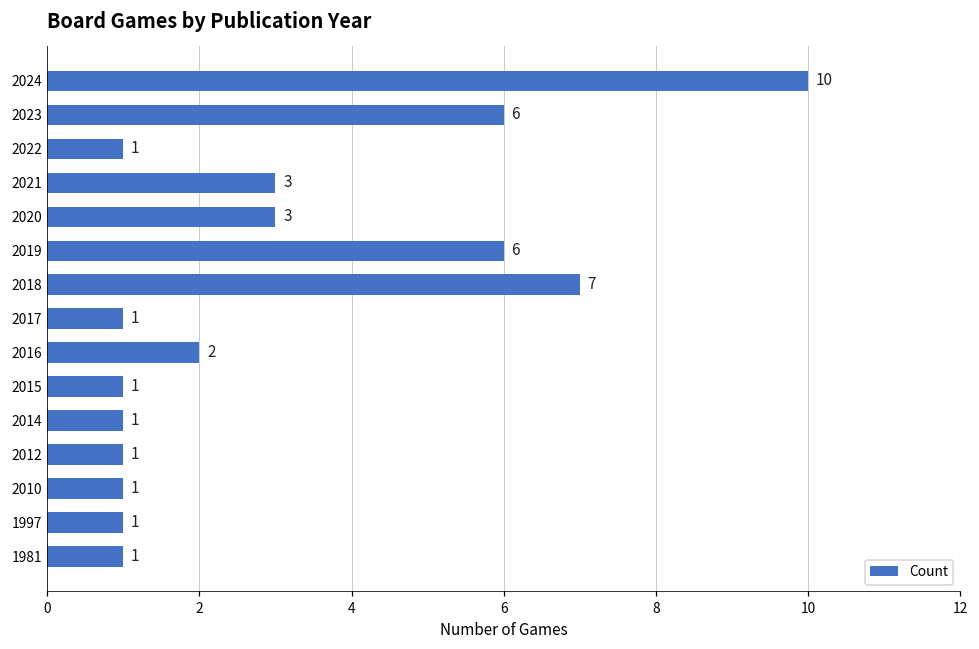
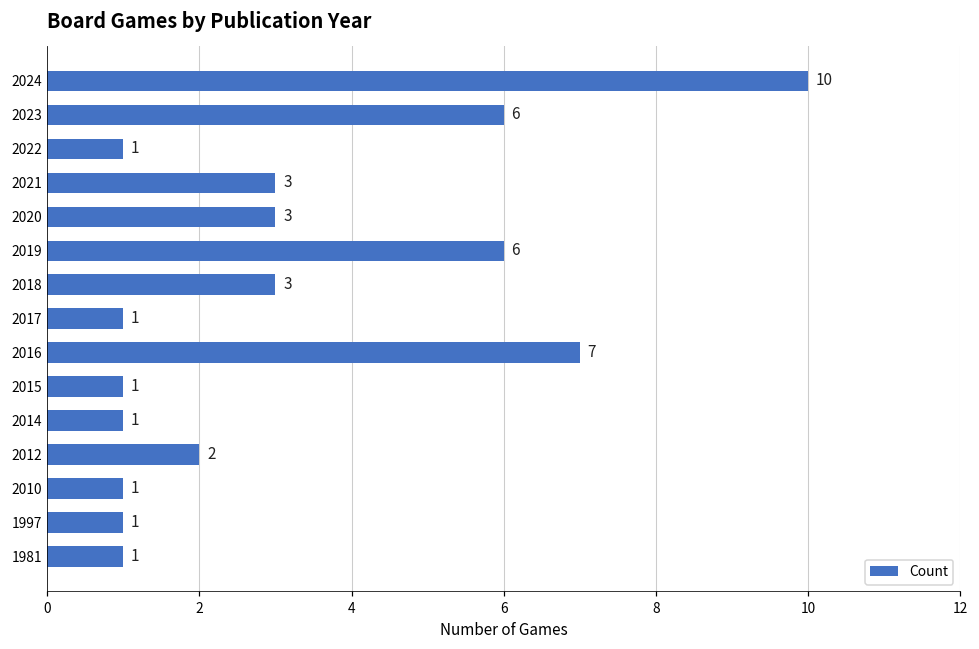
  {
    "2024": 10,
    "2023": 6,
    "2022": 1,
    "2021": 3,
    "2020": 3,
    "2019": 6,
-   "2018": 7,
+   "2018": 3,
    "2017": 1,
-   "2016": 2,
+   "2016": 7,
    "2015": 1,
    "2014": 1,
-   "2012": 1,
+   "2012": 2,
    "2010": 1,
    "1997": 1,
    "1981": 1
  }
